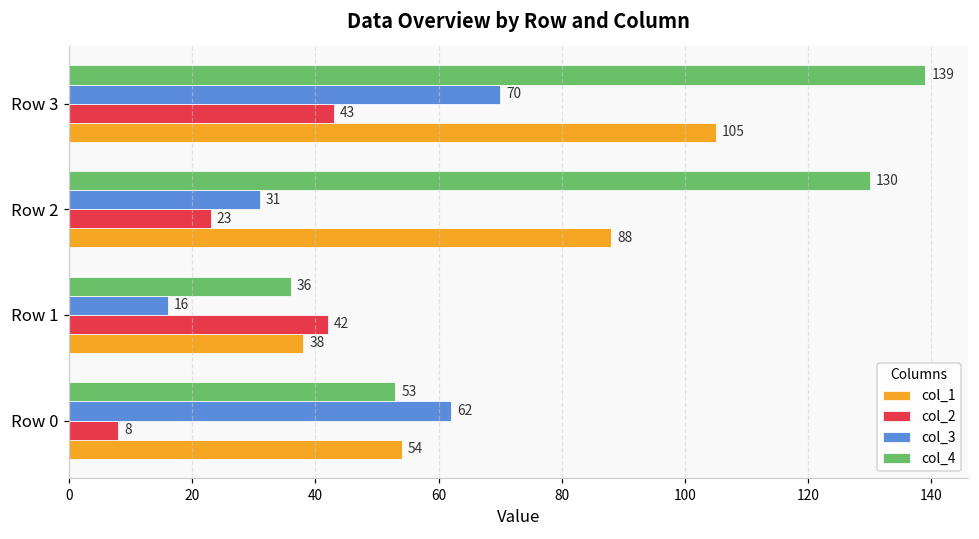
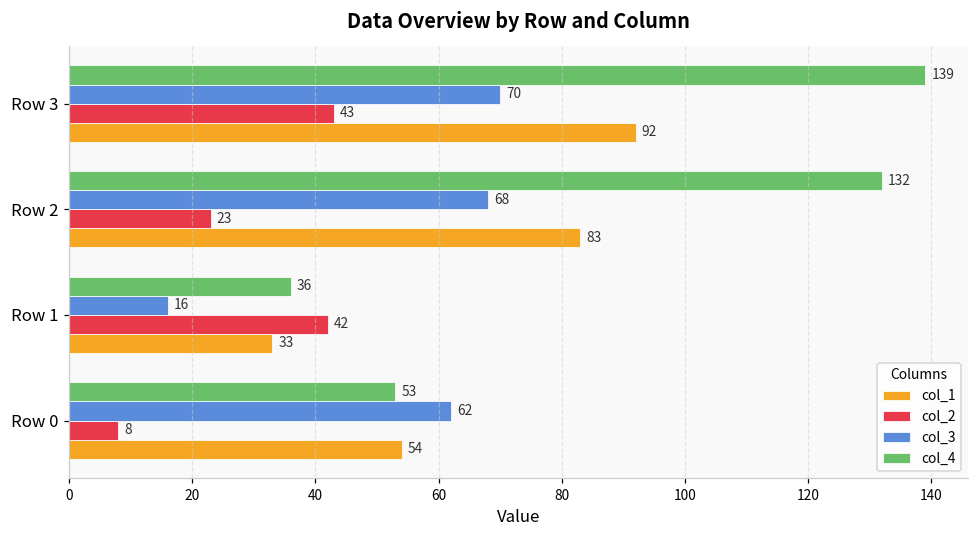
  {
    "col_1": {
-     "Row 3": 105,
-     "Row 2": 88,
-     "Row 1": 38,
+     "Row 3": 92,
+     "Row 2": 83,
+     "Row 1": 33,
      "Row 0": 54
    },
    "col_2": {
      "Row 3": 43,
      "Row 2": 23,
      "Row 1": 42,
      "Row 0": 8
    },
    "col_3": {
      "Row 3": 70,
-     "Row 2": 31,
+     "Row 2": 68,
      "Row 1": 16,
      "Row 0": 62
    },
    "col_4": {
      "Row 3": 139,
-     "Row 2": 130,
+     "Row 2": 132,
      "Row 1": 36,
      "Row 0": 53
    }
  }
